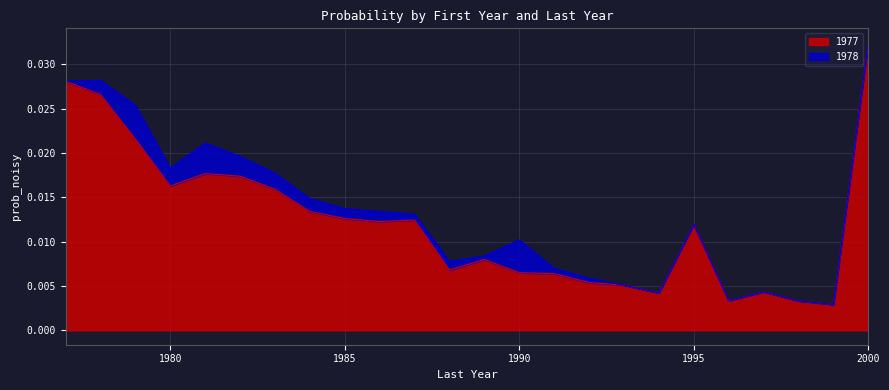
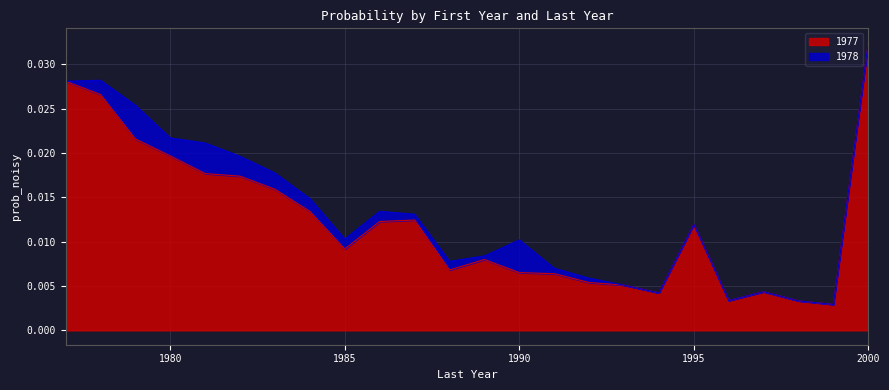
  {
    "1977": {
-     "1980": 0.016,
-     "1985": 0.013,
+     "1980": 0.020,
+     "1985": 0.009,
      "1990": 0.007
    },
    "1978": {
      "1980": 0.002,
      "1985": 0.001,
      "1990": 0.004
    }
  }
